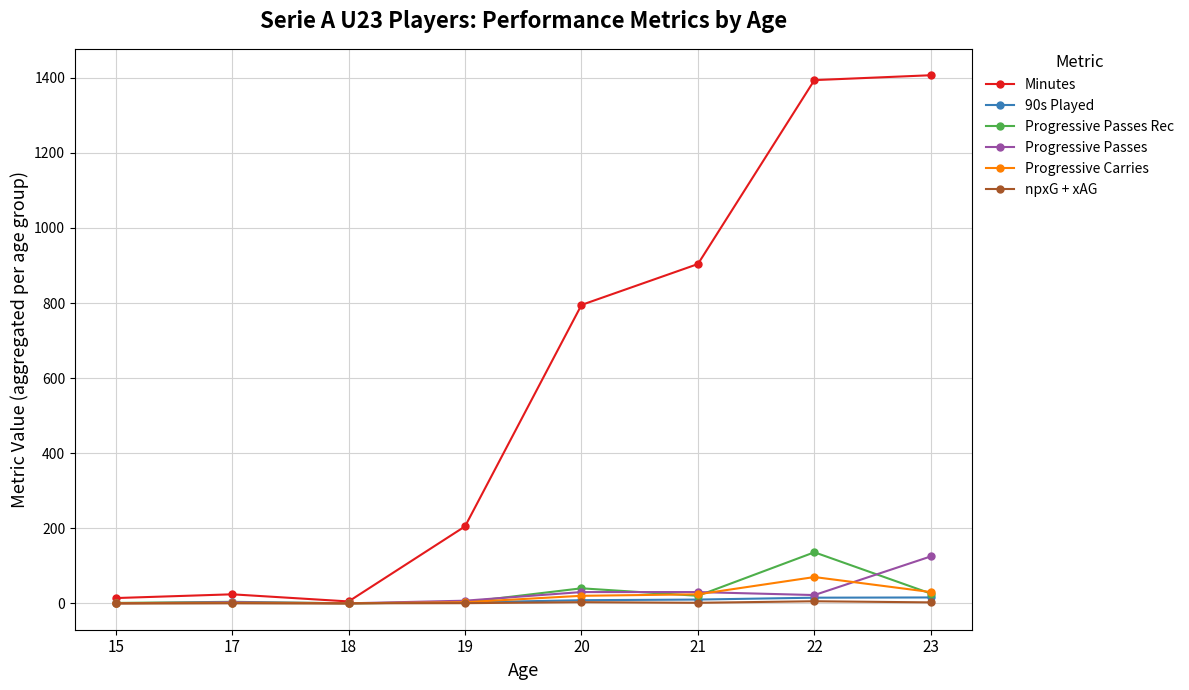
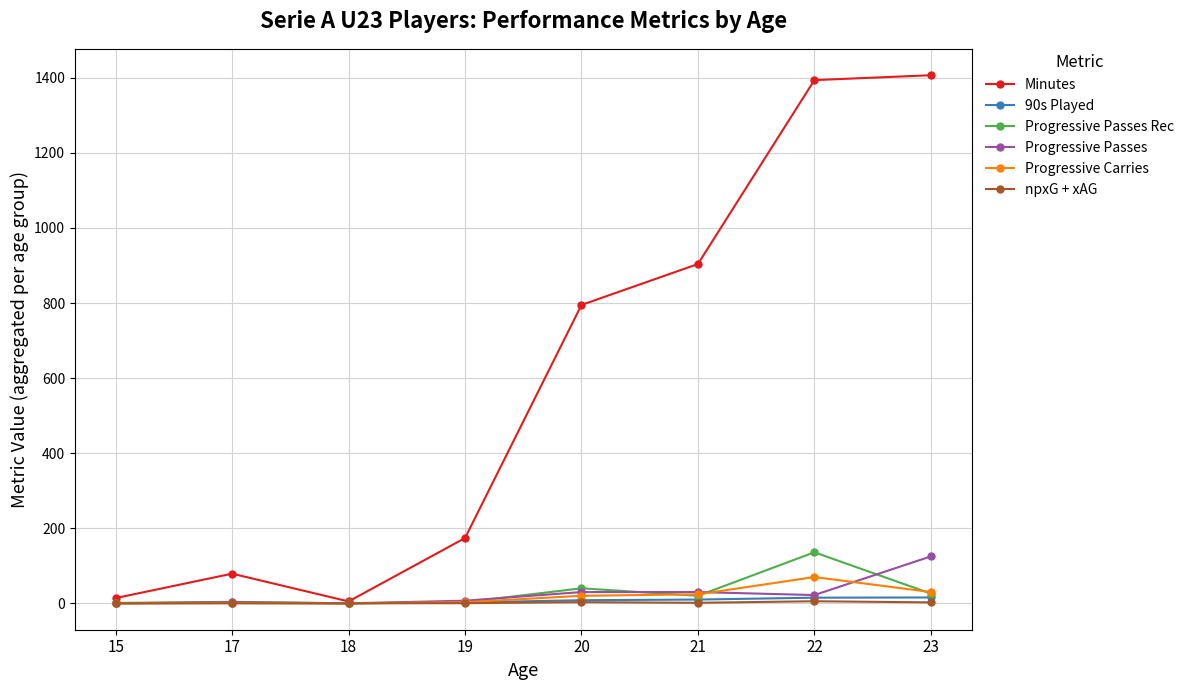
  {
    "Minutes": {
      "15": 10,
-     "17": 20,
-     "19": 210,
+     "17": 80,
+     "19": 170,
      "20": 800,
      "21": 900,
      "22": 1390,
      "23": 1410
    },
    "90s Played": {
      "21": 10,
      "22": 20,
      "23": 20
    },
    "Progressive Passes Rec": {
      "20": 40,
      "22": 140
    },
    "Progressive Passes": {
      "20": 30,
      "22": 20,
      "23": 130
    },
    "Progressive Carries": {
      "20": 20,
      "22": 70
    },
    "npxG + xAG": {
      "21": 0,
      "22": 10,
      "23": 0
    }
  }
